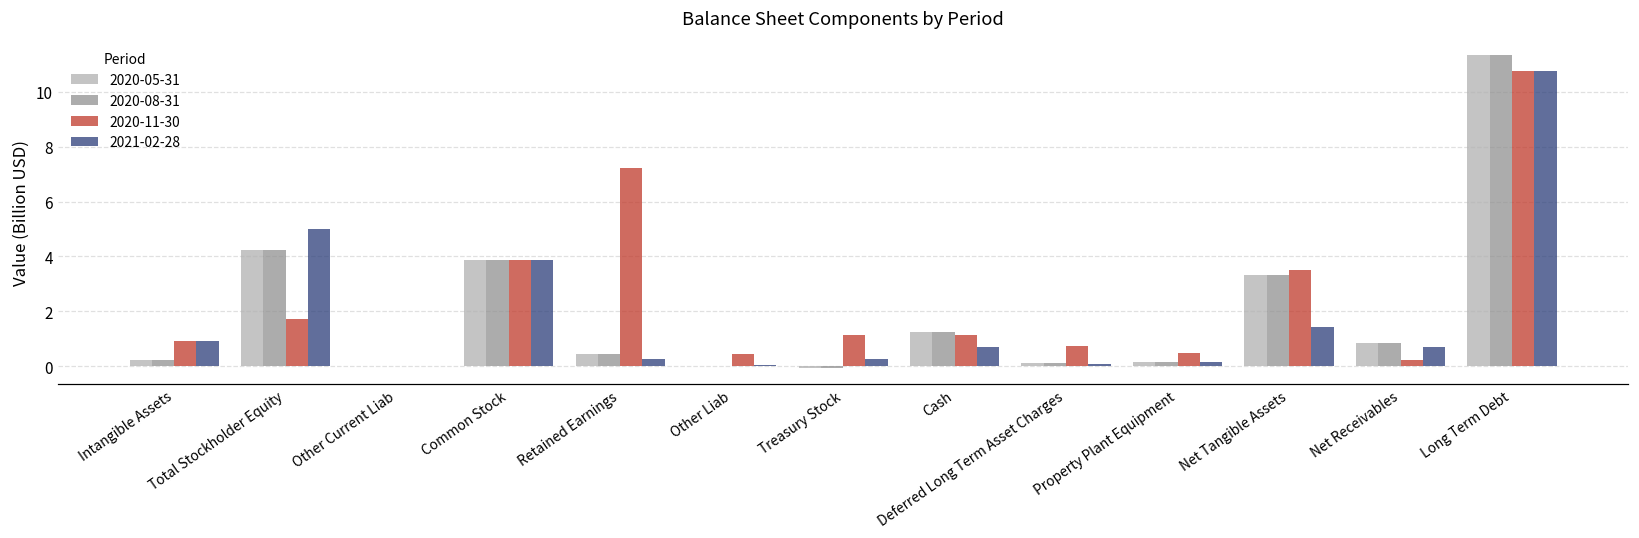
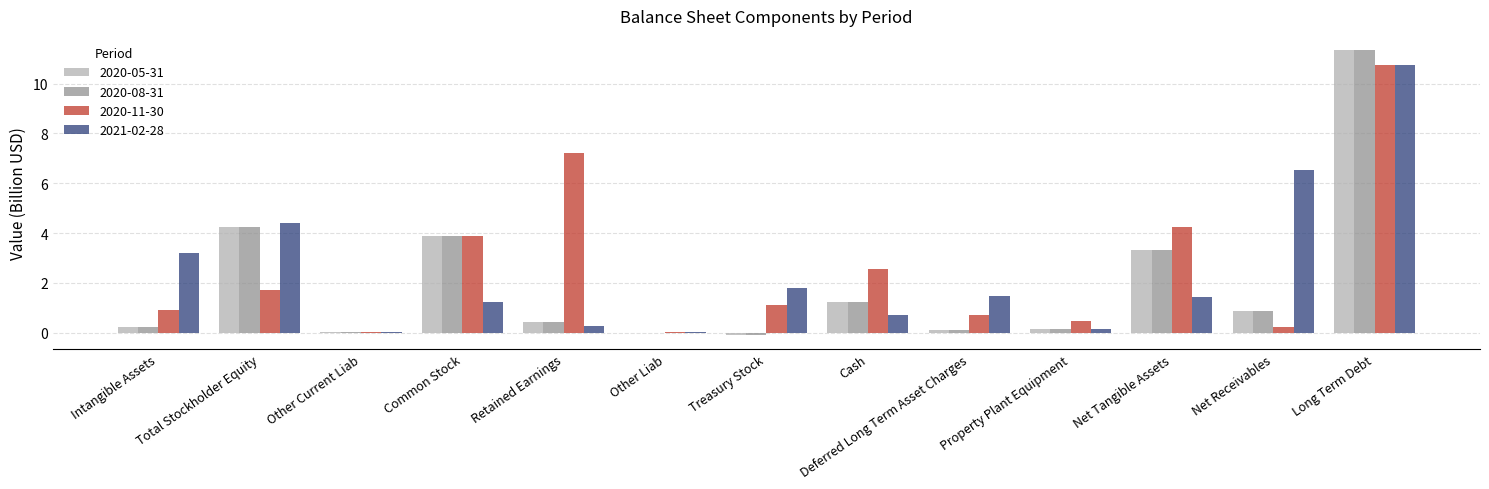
  {
    "2020-11-30": {
      "Intangible Assets": 0.9,
      "Total Stockholder Equity": 1.7,
      "Common Stock": 3.9,
      "Retained Earnings": 7.2,
-     "Other Liab": 0.4,
+     "Other Liab": 0.0,
      "Treasury Stock": 1.1,
-     "Cash": 1.1,
+     "Cash": 2.5,
      "Deferred Long Term Asset Charges": 0.7,
      "Property Plant Equipment": 0.5,
-     "Net Tangible Assets": 3.5,
+     "Net Tangible Assets": 4.3,
      "Net Receivables": 0.2,
      "Long Term Debt": 10.8
    },
    "2021-02-28": {
-     "Intangible Assets": 0.9,
-     "Total Stockholder Equity": 5.0,
-     "Common Stock": 3.9,
+     "Intangible Assets": 3.2,
+     "Total Stockholder Equity": 4.4,
+     "Common Stock": 1.2,
      "Retained Earnings": 0.3,
-     "Treasury Stock": 0.3,
+     "Treasury Stock": 1.8,
      "Cash": 0.7,
-     "Deferred Long Term Asset Charges": 0.1,
+     "Deferred Long Term Asset Charges": 1.5,
      "Property Plant Equipment": 0.1,
      "Net Tangible Assets": 1.4,
-     "Net Receivables": 0.7,
+     "Net Receivables": 6.5,
      "Long Term Debt": 10.8
    }
  }
